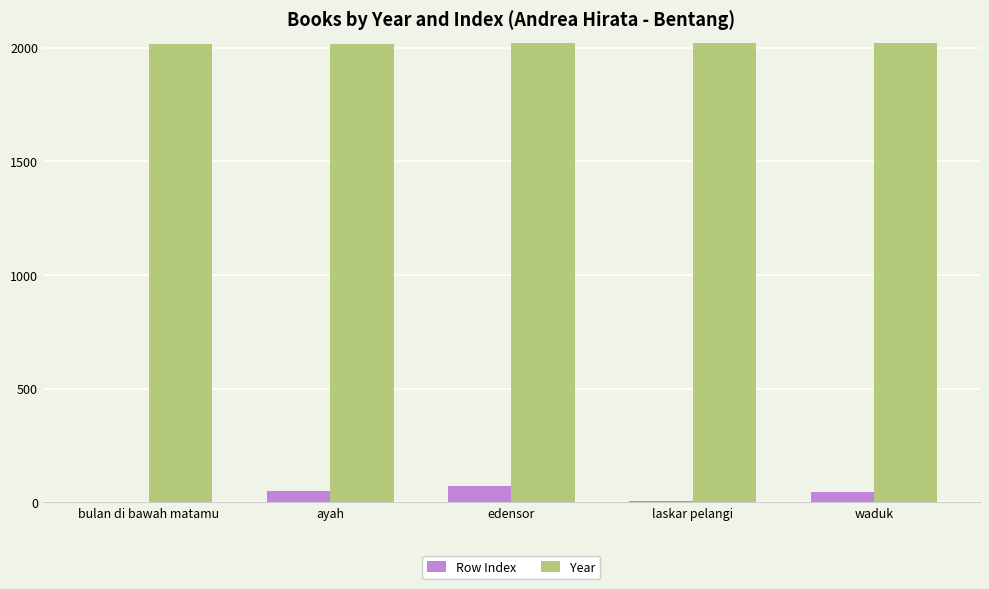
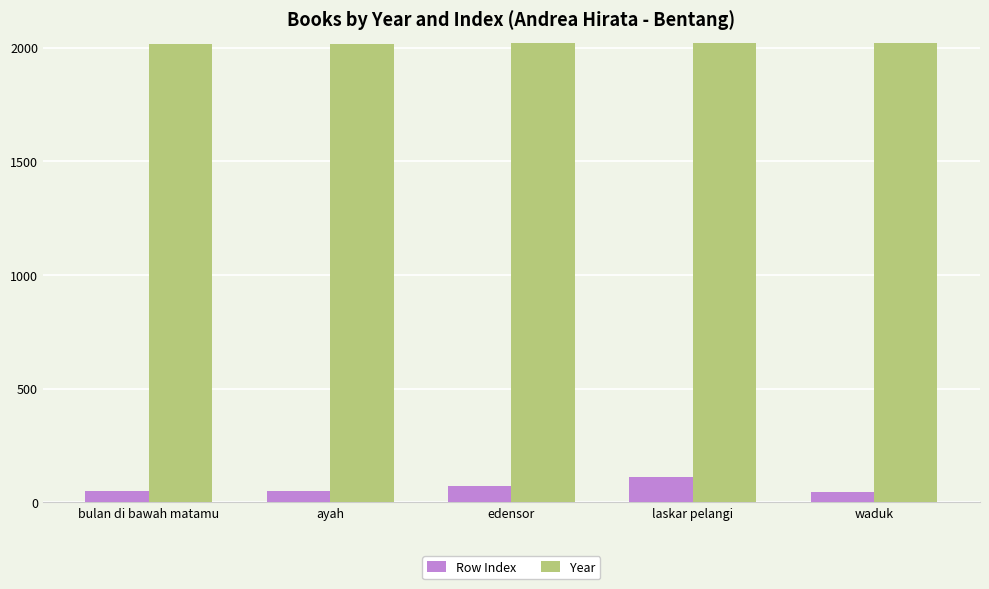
  {
    "Row Index": {
-     "bulan di bawah matamu": 0,
+     "bulan di bawah matamu": 50,
      "ayah": 50,
      "edensor": 70,
-     "laskar pelangi": 0,
+     "laskar pelangi": 110,
      "waduk": 50
    },
    "Year": {
      "bulan di bawah matamu": 2020,
      "ayah": 2020,
      "edensor": 2020,
      "laskar pelangi": 2020,
      "waduk": 2020
    }
  }
